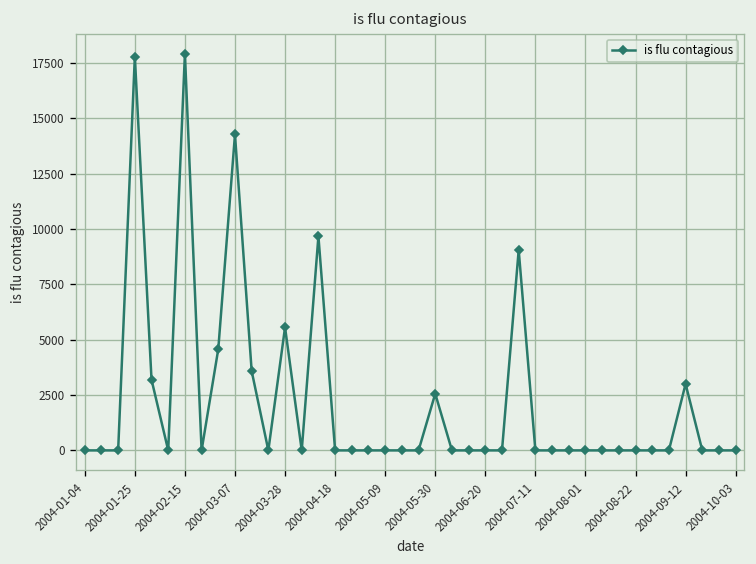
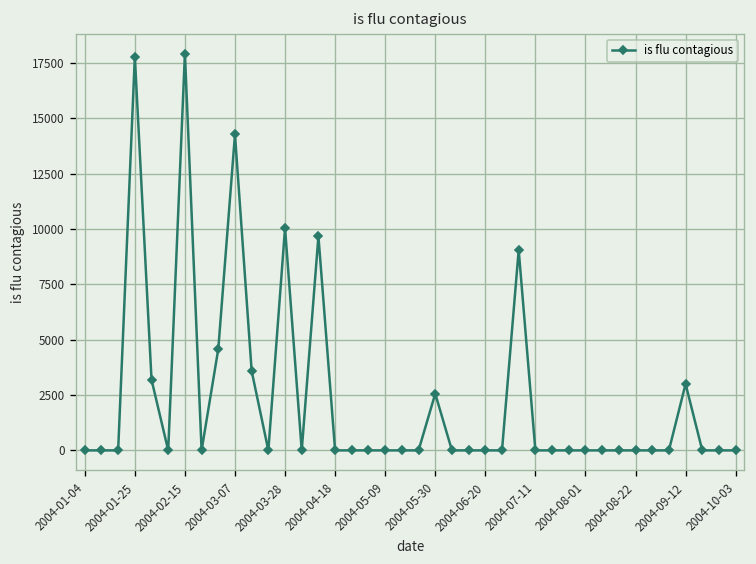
  {
    "2004-01-04": 0,
    "2004-01-25": 17800,
    "2004-02-15": 17900,
    "2004-03-07": 14300,
-   "2004-03-28": 5600,
+   "2004-03-28": 10000,
    "2004-04-18": 0,
    "2004-05-09": 0,
    "2004-05-30": 2600,
    "2004-06-20": 0,
    "2004-07-11": 0,
    "2004-08-01": 0,
    "2004-08-22": 0,
    "2004-09-12": 3000,
    "2004-10-03": 0
  }
